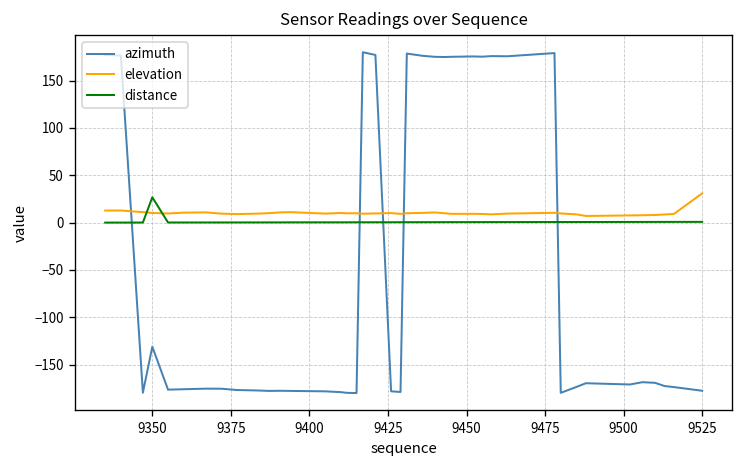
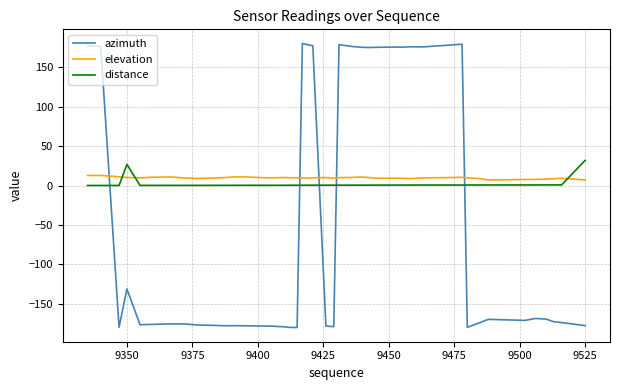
  {
    "azimuth": {
      "9350": -130,
      "9525": -180
    },
    "elevation": {
      "9350": 10,
-     "9525": 30
+     "9525": 10
    },
    "distance": {
      "9350": 30,
-     "9525": 0
+     "9525": 30
    }
  }
